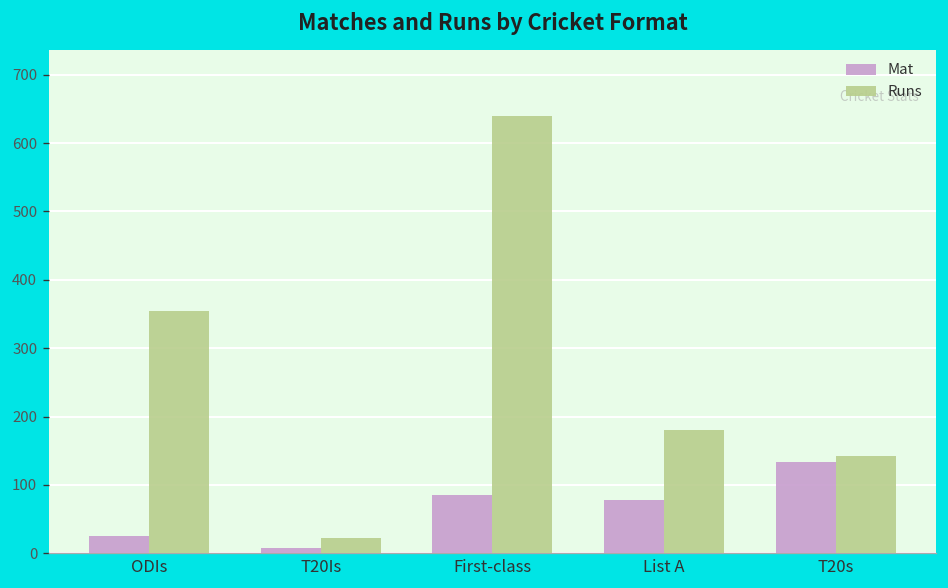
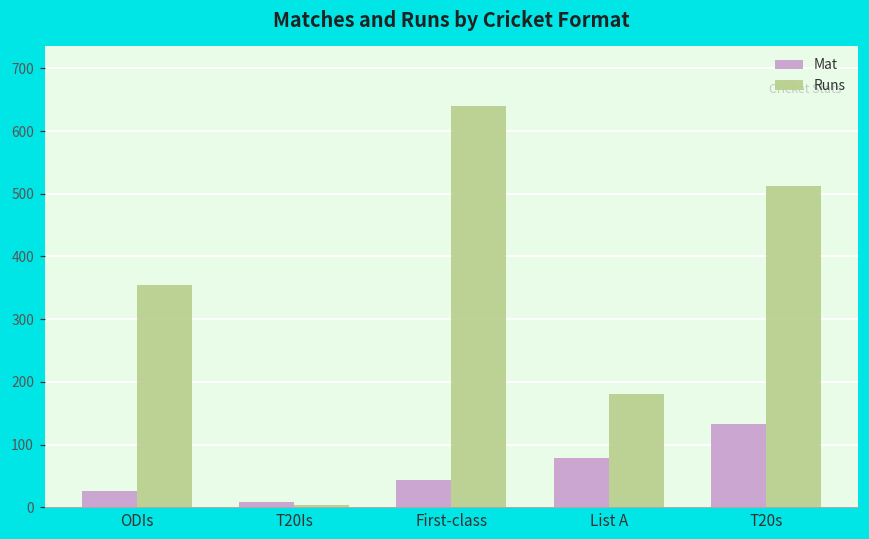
  {
    "Mat": {
      "ODIs": 30,
      "T20Is": 10,
-     "First-class": 90,
+     "First-class": 40,
      "List A": 80,
      "T20s": 130
    },
    "Runs": {
      "ODIs": 350,
-     "T20Is": 20,
+     "T20Is": 0,
      "First-class": 640,
      "List A": 180,
-     "T20s": 140
+     "T20s": 510
    }
  }
